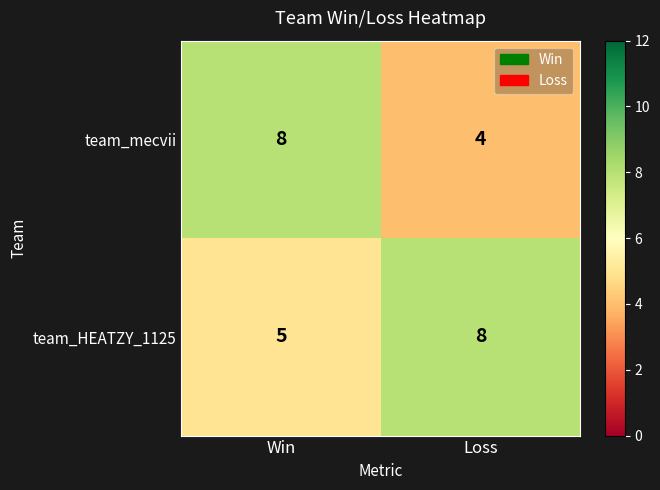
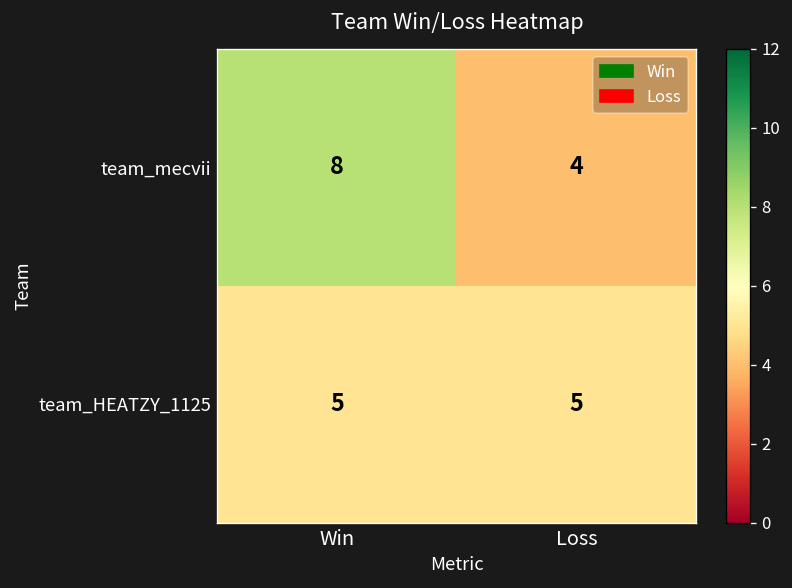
  {
    "team_mecvii": {
      "Win": 8,
      "Loss": 4
    },
    "team_HEATZY_1125": {
      "Win": 5,
-     "Loss": 8
+     "Loss": 5
    }
  }
